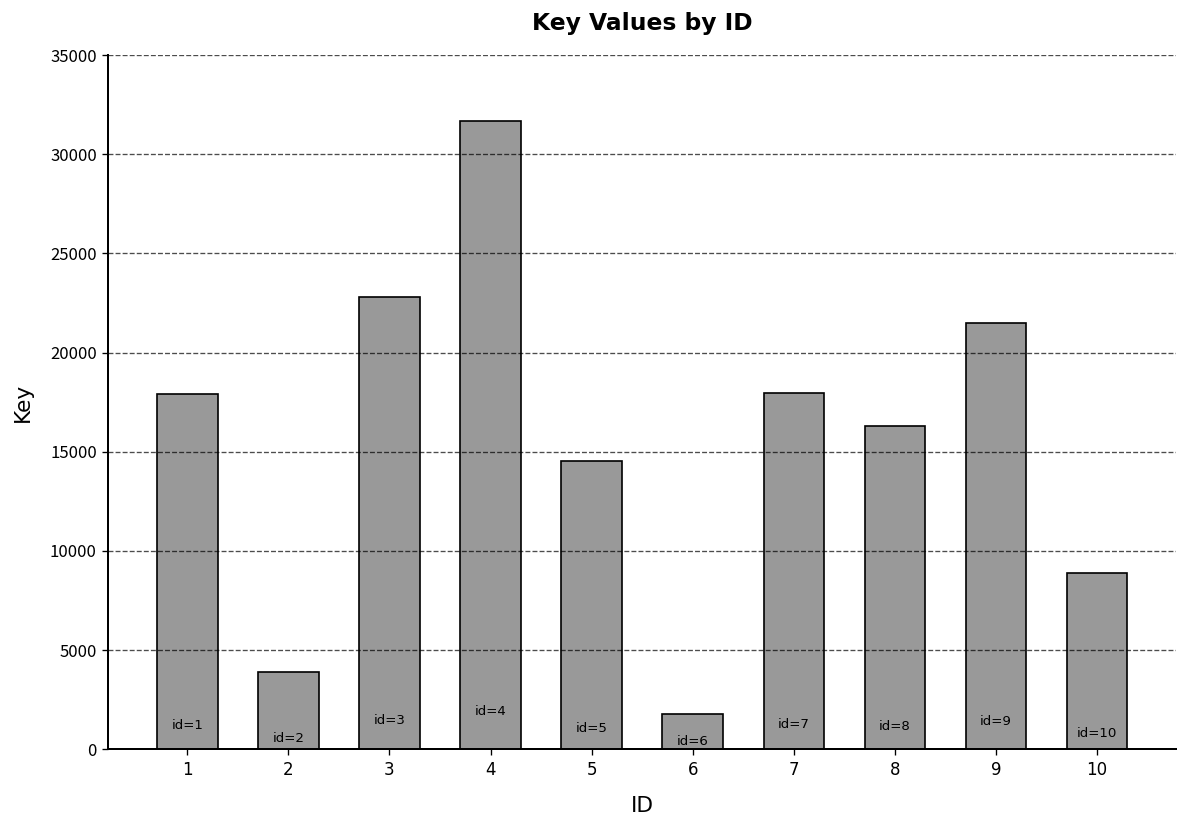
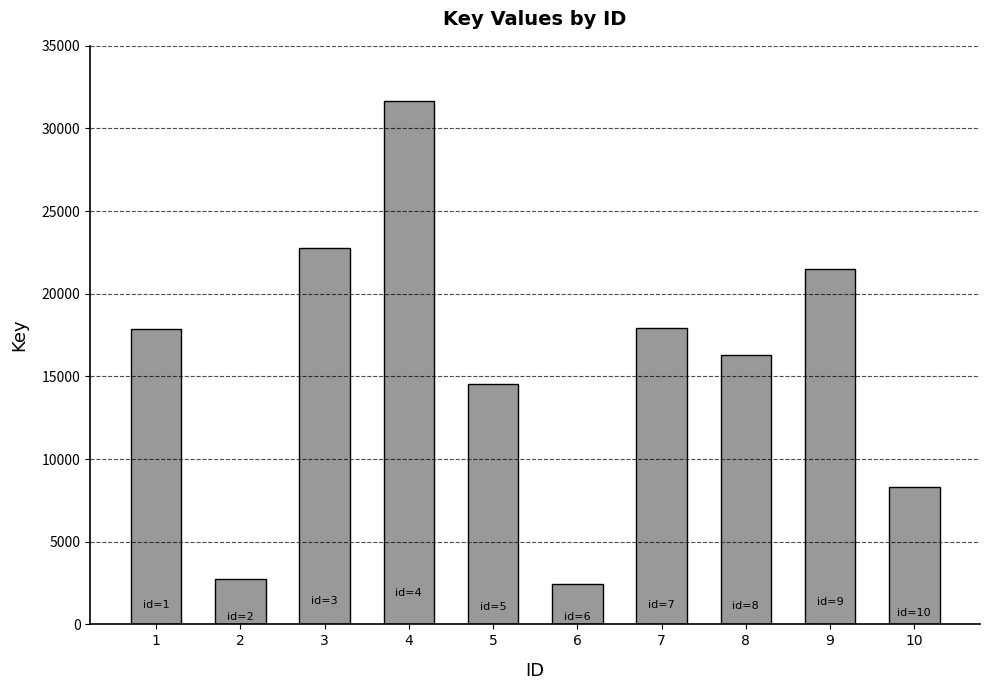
  {
-   "2": 3900,
-   "6": 1800,
-   "10": 8900
+   "2": 2700,
+   "6": 2400,
+   "10": 8300
  }
